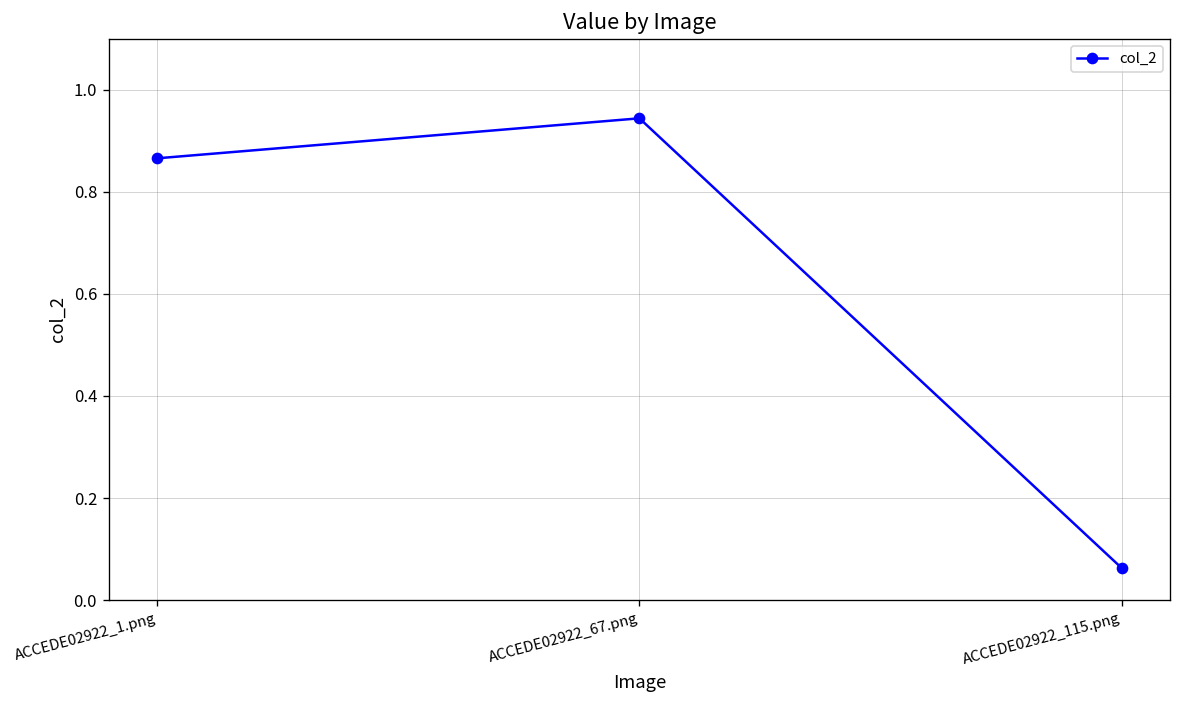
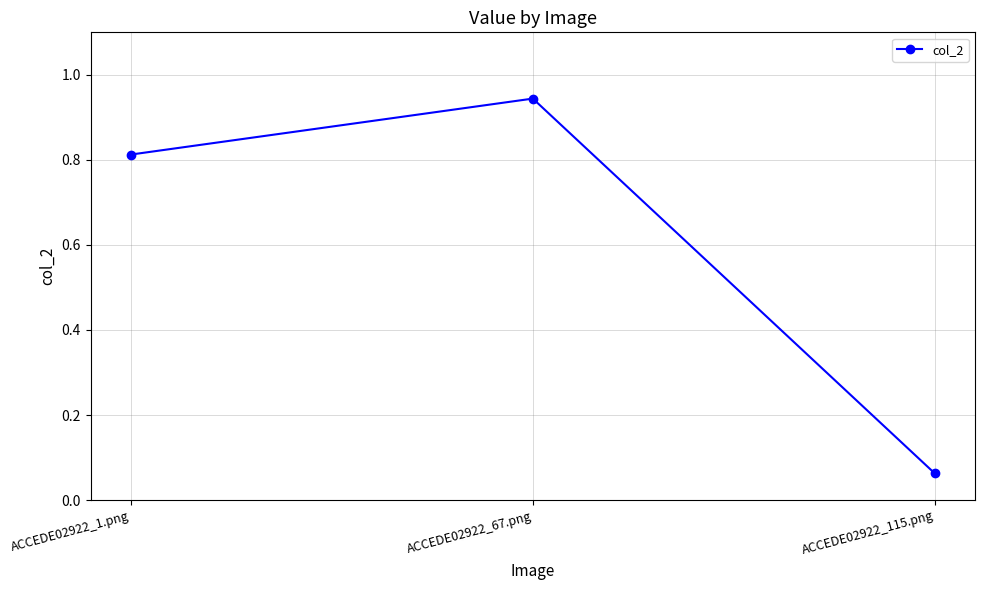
  {
-   "ACCEDE02922_1.png": 0.87,
+   "ACCEDE02922_1.png": 0.81,
    "ACCEDE02922_67.png": 0.94,
    "ACCEDE02922_115.png": 0.06
  }
